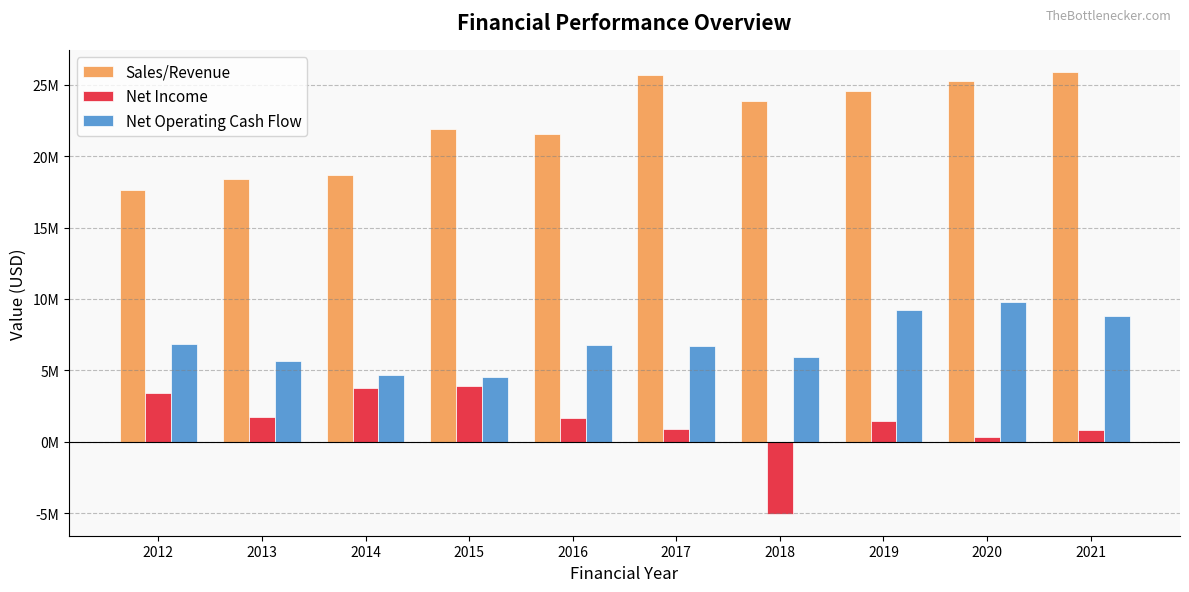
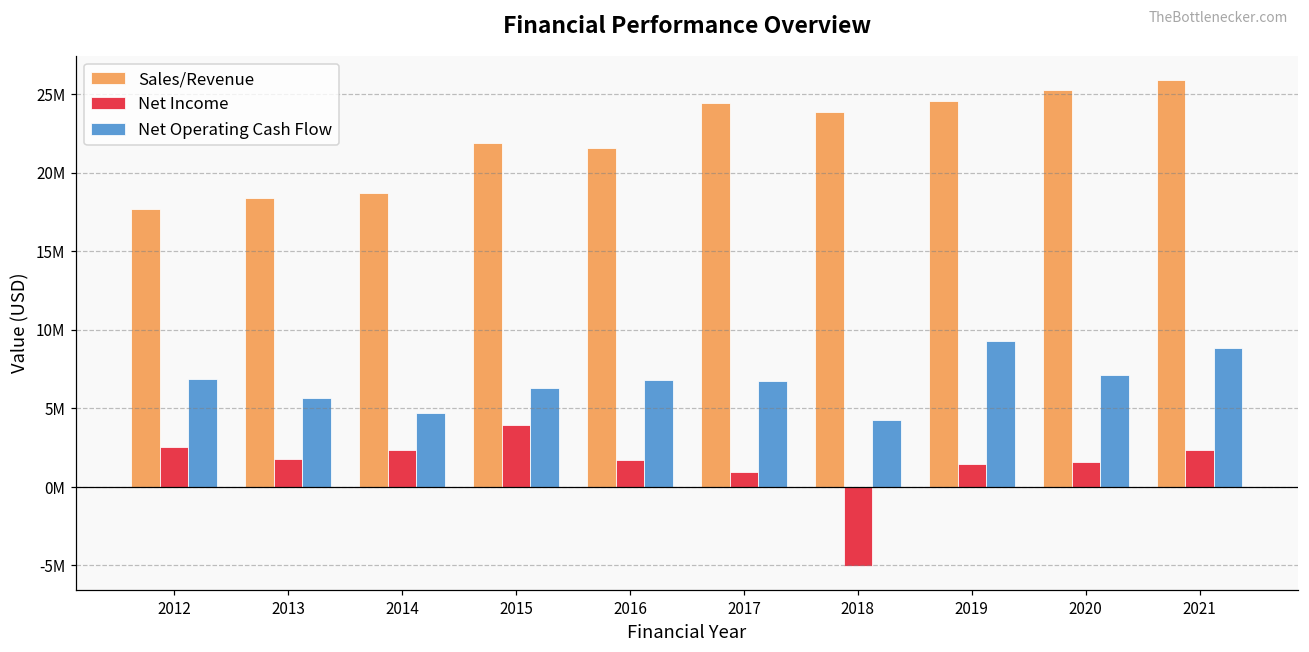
  {
    "Sales/Revenue": {
      "2012": 17700000,
      "2013": 18400000,
      "2014": 18700000,
      "2015": 21900000,
      "2016": 21600000,
-     "2017": 25700000,
+     "2017": 24400000,
      "2018": 23900000,
      "2019": 24600000,
      "2020": 25200000,
      "2021": 25900000
    },
    "Net Income": {
-     "2012": 3400000,
+     "2012": 2500000,
      "2013": 1800000,
-     "2014": 3800000,
+     "2014": 2300000,
      "2015": 3900000,
      "2016": 1700000,
      "2017": 900000,
      "2018": -5000000,
      "2019": 1500000,
-     "2020": 400000,
-     "2021": 800000
+     "2020": 1600000,
+     "2021": 2300000
    },
    "Net Operating Cash Flow": {
      "2012": 6800000,
      "2013": 5600000,
      "2014": 4700000,
-     "2015": 4500000,
+     "2015": 6300000,
      "2016": 6800000,
      "2017": 6700000,
-     "2018": 6000000,
+     "2018": 4200000,
      "2019": 9300000,
-     "2020": 9800000,
+     "2020": 7100000,
      "2021": 8800000
    }
  }
